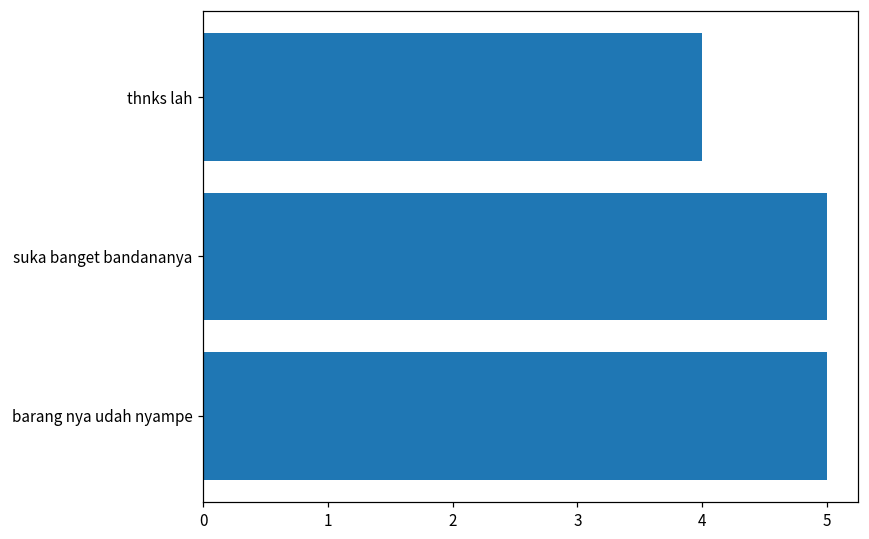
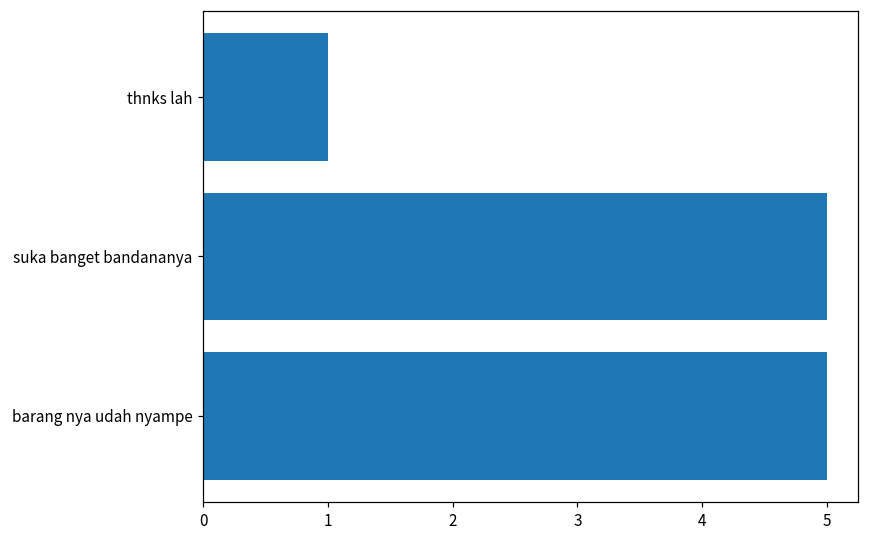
  {
-   "thnks lah": 4,
+   "thnks lah": 1,
    "suka banget bandananya": 5,
    "barang nya udah nyampe": 5
  }
